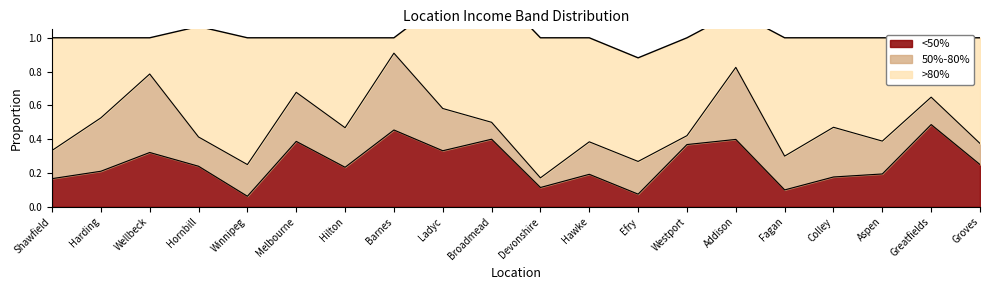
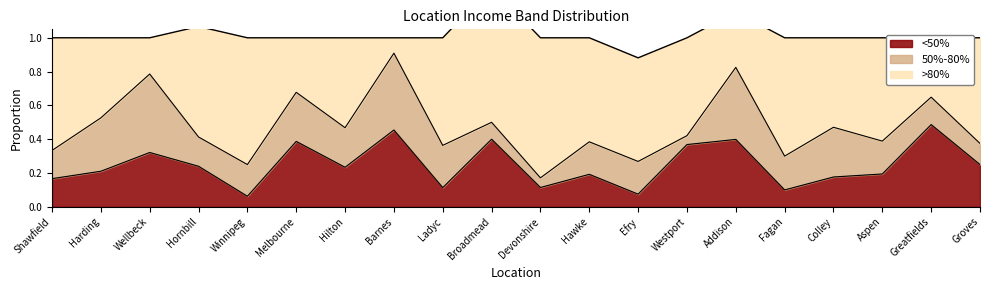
  {
    "<50%": {
      "Shawfield": 0.17,
      "Harding": 0.21,
      "Wellbeck": 0.32,
      "Hornbill": 0.24,
      "Winnipeg": 0.06,
      "Melbourne": 0.39,
      "Hilton": 0.23,
      "Barnes": 0.45,
-     "Ladyc": 0.33,
+     "Ladyc": 0.11,
      "Broadmead": 0.40,
      "Devonshire": 0.11,
      "Hawke": 0.19,
      "Efry": 0.08,
      "Westport": 0.37,
      "Addison": 0.40,
      "Fagan": 0.10,
      "Colley": 0.18,
      "Aspen": 0.19,
      "Greatfields": 0.49,
      "Groves": 0.25
    },
    "50%-80%": {
      "Shawfield": 0.17,
      "Harding": 0.32,
      "Wellbeck": 0.46,
      "Hornbill": 0.17,
      "Winnipeg": 0.19,
      "Melbourne": 0.29,
      "Hilton": 0.23,
      "Barnes": 0.45,
      "Ladyc": 0.25,
      "Broadmead": 0.10,
      "Devonshire": 0.06,
      "Hawke": 0.19,
      "Efry": 0.19,
      "Westport": 0.05,
      "Addison": 0.43,
      "Fagan": 0.20,
      "Colley": 0.29,
      "Aspen": 0.19,
      "Greatfields": 0.16,
      "Groves": 0.13
    },
    ">80%": {
      "Shawfield": 0.67,
      "Harding": 0.47,
      "Wellbeck": 0.21,
      "Winnipeg": 0.75,
      "Melbourne": 0.32,
      "Hilton": 0.53,
      "Barnes": 0.09,
      "Devonshire": 0.83,
      "Hawke": 0.62,
      "Efry": 0.61,
      "Westport": 0.58,
      "Fagan": 0.70,
      "Colley": 0.53,
      "Aspen": 0.61,
      "Groves": 0.63
    }
  }
